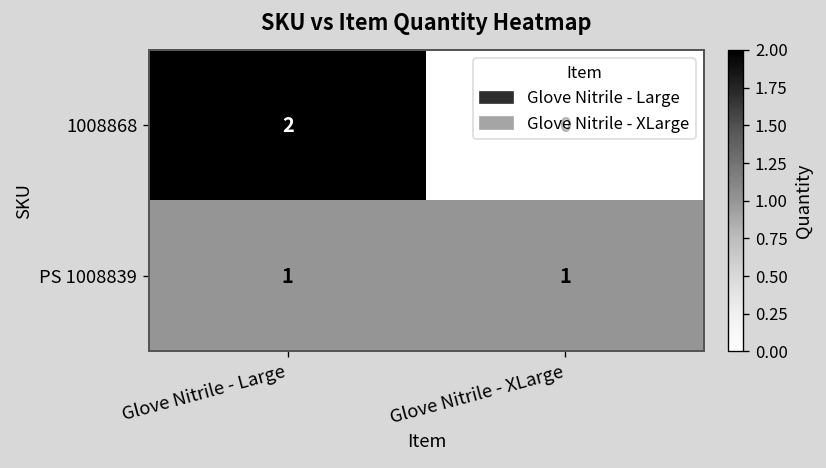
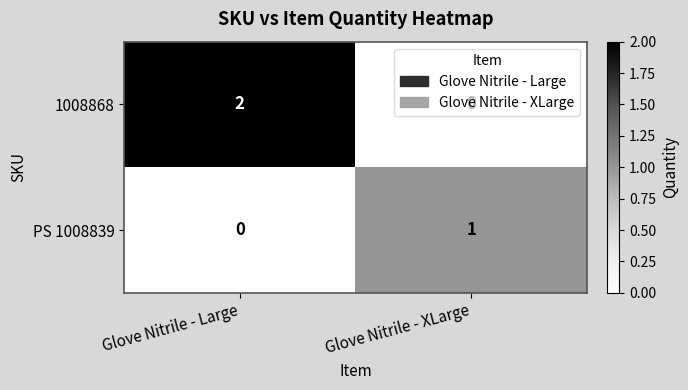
  {
    "1008868": {
      "Glove Nitrile - Large": 2
    },
    "PS 1008839": {
-     "Glove Nitrile - Large": 1,
+     "Glove Nitrile - Large": 0,
      "Glove Nitrile - XLarge": 1
    }
  }
